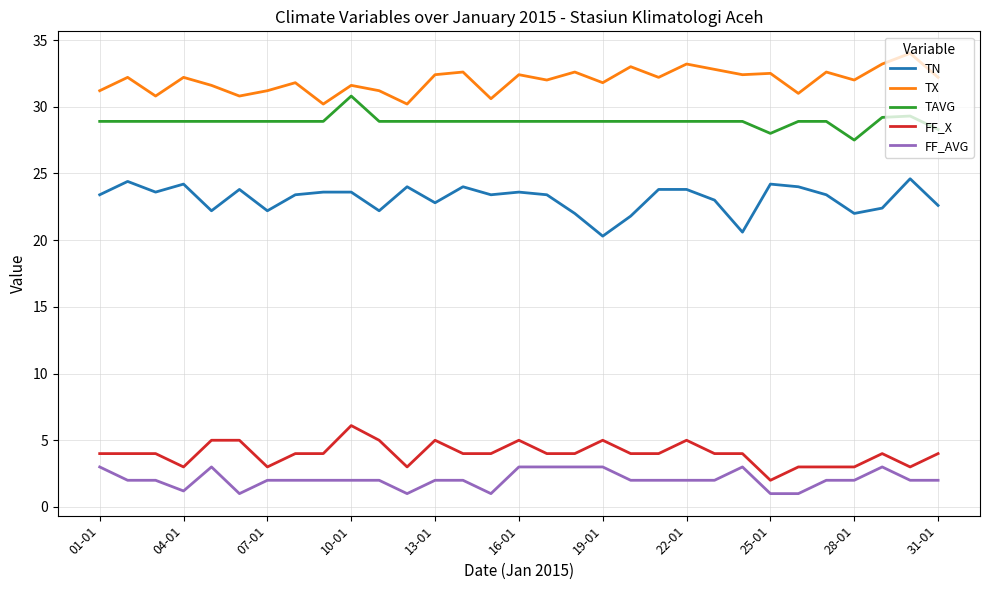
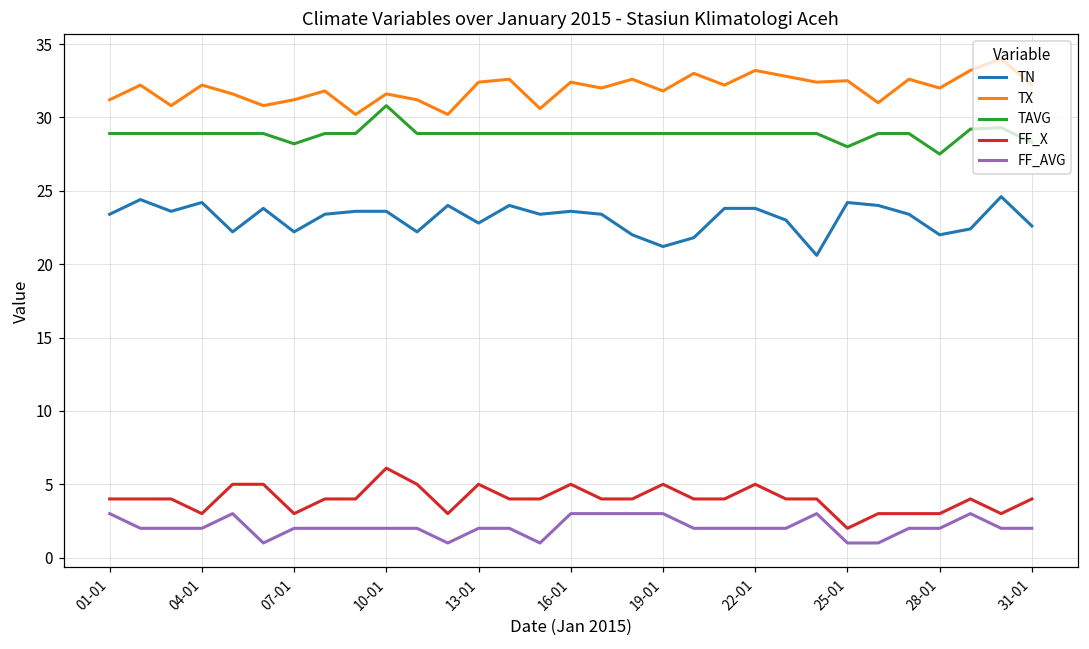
  {
    "TN": {
      "01-01": 23.4,
      "04-01": 24.2,
      "07-01": 22.2,
      "10-01": 23.6,
      "13-01": 22.8,
      "16-01": 23.6,
-     "19-01": 20.3,
+     "19-01": 21.2,
      "22-01": 23.8,
      "25-01": 24.2,
      "28-01": 22.0,
      "31-01": 22.6
    },
    "TX": {
      "01-01": 31.2,
      "04-01": 32.2,
      "07-01": 31.2,
      "10-01": 31.6,
      "13-01": 32.4,
      "16-01": 32.4,
      "19-01": 31.8,
      "22-01": 33.2,
      "25-01": 32.5,
      "28-01": 32.0
    },
    "TAVG": {
      "01-01": 28.9,
      "04-01": 28.9,
-     "07-01": 28.9,
+     "07-01": 28.2,
      "10-01": 30.8,
      "13-01": 28.9,
      "16-01": 28.9,
      "19-01": 28.9,
      "22-01": 28.9,
      "25-01": 28.0,
      "28-01": 27.5
    },
    "FF_X": {
      "01-01": 4.0,
      "04-01": 3.0,
      "07-01": 3.0,
      "10-01": 6.1,
      "13-01": 5.0,
      "16-01": 5.0,
      "19-01": 5.0,
      "22-01": 5.0,
      "25-01": 2.0,
      "28-01": 3.0,
      "31-01": 4.0
    },
    "FF_AVG": {
      "01-01": 3.0,
-     "04-01": 1.2,
+     "04-01": 2.0,
      "07-01": 2.0,
      "10-01": 2.0,
      "13-01": 2.0,
      "16-01": 3.0,
      "19-01": 3.0,
      "22-01": 2.0,
      "25-01": 1.0,
      "28-01": 2.0,
      "31-01": 2.0
    }
  }
